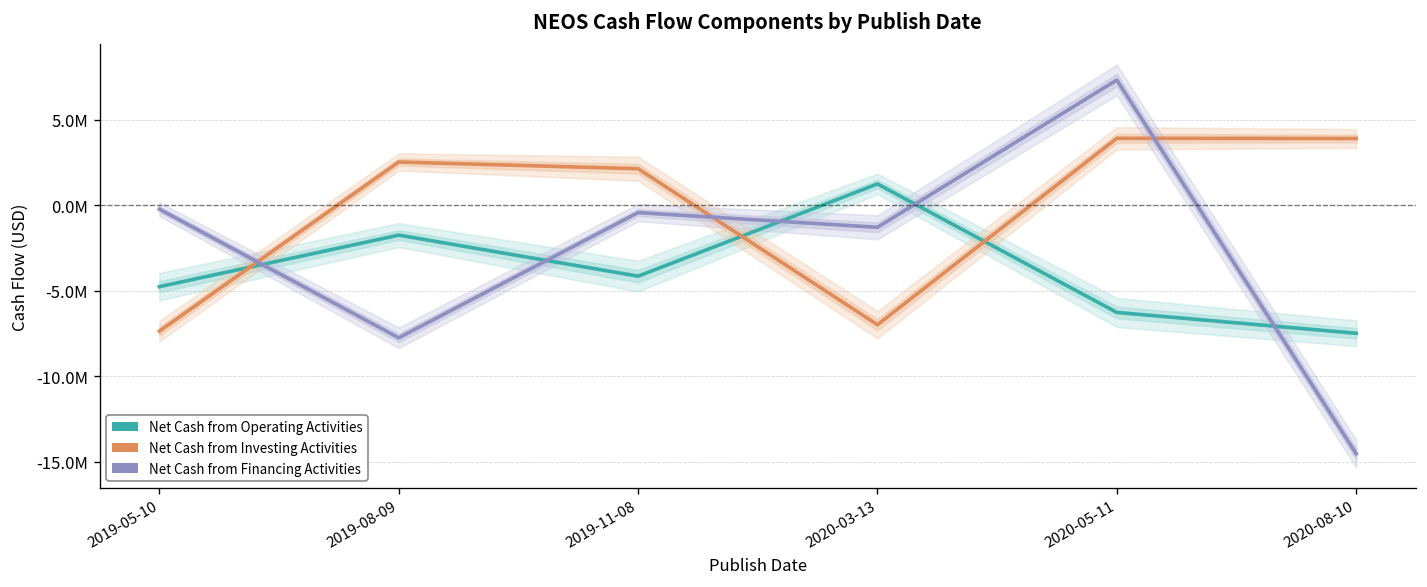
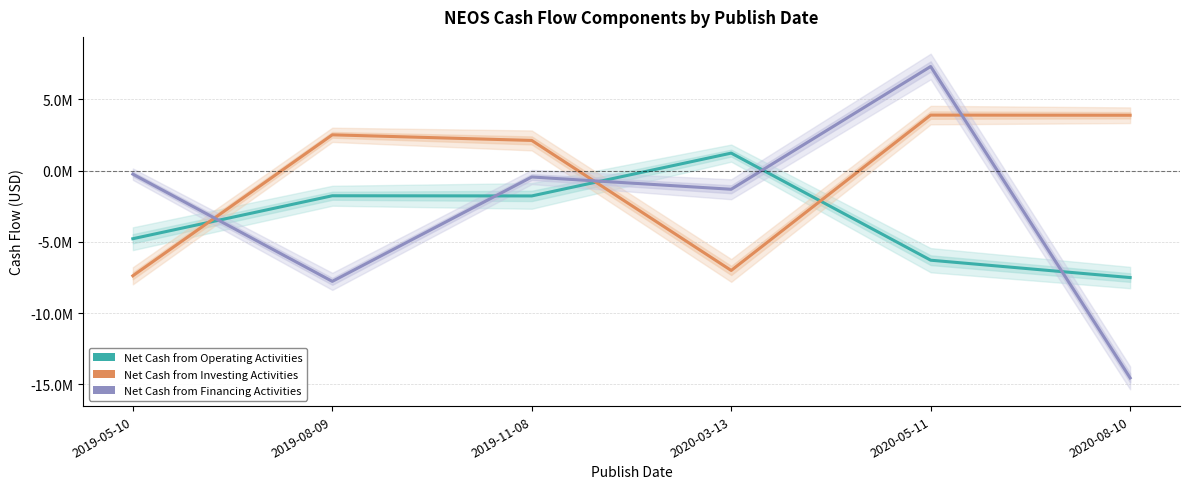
  {
    "Net Cash from Operating Activities": {
      "2019-05-10": -4800000,
      "2019-08-09": -1800000,
-     "2019-11-08": -4200000,
+     "2019-11-08": -1800000,
      "2020-03-13": 1200000,
      "2020-05-11": -6300000,
      "2020-08-10": -7500000
    },
    "Net Cash from Investing Activities": {
      "2019-05-10": -7400000,
      "2019-08-09": 2500000,
      "2019-11-08": 2100000,
      "2020-03-13": -7000000,
      "2020-05-11": 3900000,
      "2020-08-10": 3900000
    },
    "Net Cash from Financing Activities": {
      "2019-08-09": -7800000,
      "2019-11-08": -400000,
      "2020-03-13": -1300000,
      "2020-05-11": 7300000,
      "2020-08-10": -14500000
    }
  }
